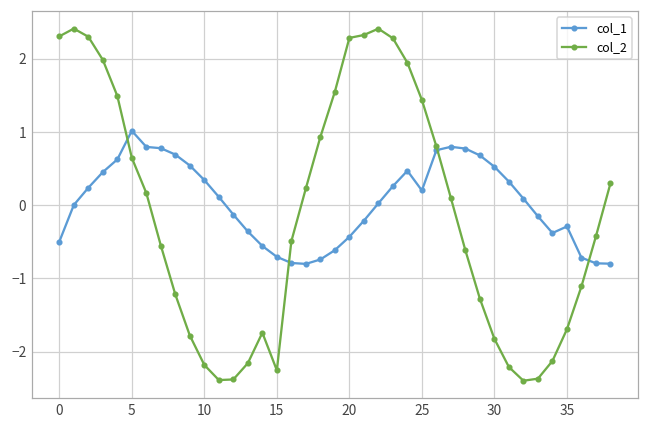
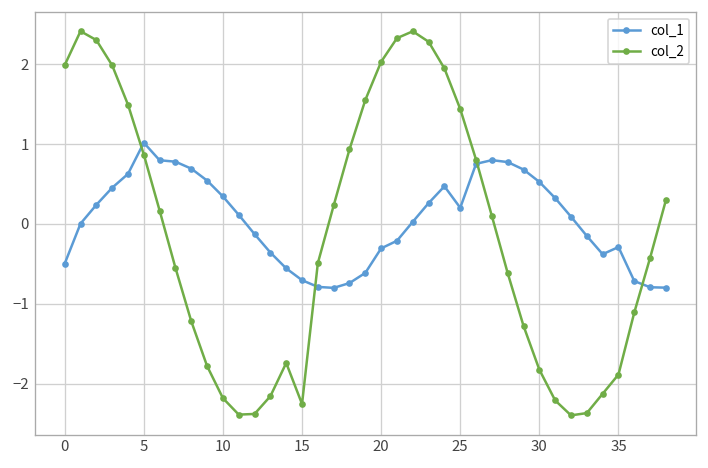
  {
    "col_1": {
      "0": -0.5,
      "5": 1.0,
      "10": 0.3,
      "15": -0.7,
-     "20": -0.4,
+     "20": -0.3,
      "25": 0.2,
      "30": 0.5,
      "35": -0.3
    },
    "col_2": {
-     "0": 2.3,
-     "5": 0.6,
+     "0": 2.0,
+     "5": 0.9,
      "10": -2.2,
      "15": -2.3,
-     "20": 2.3,
+     "20": 2.0,
      "25": 1.4,
      "30": -1.8,
-     "35": -1.7
+     "35": -1.9
    }
  }
